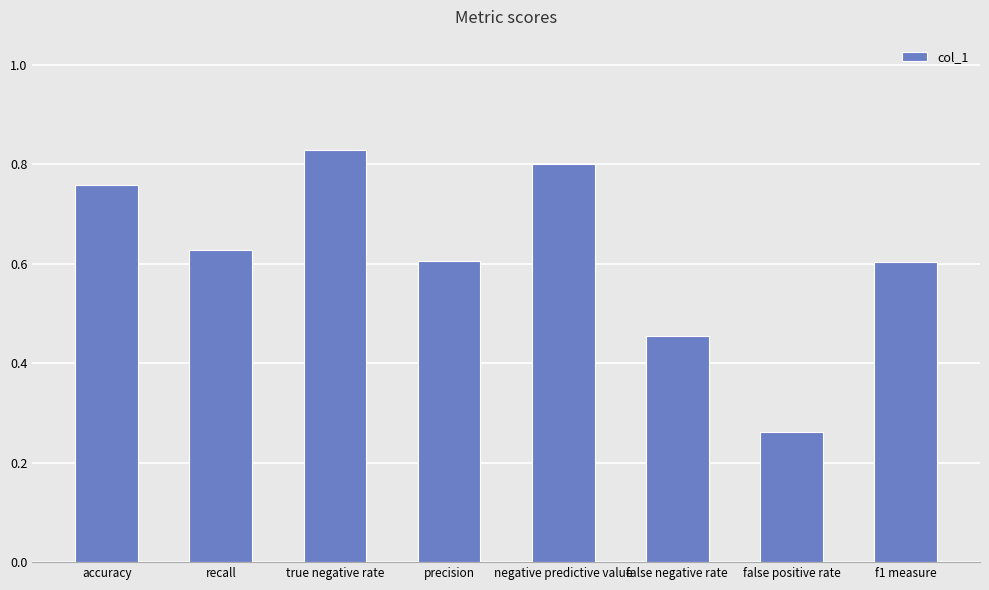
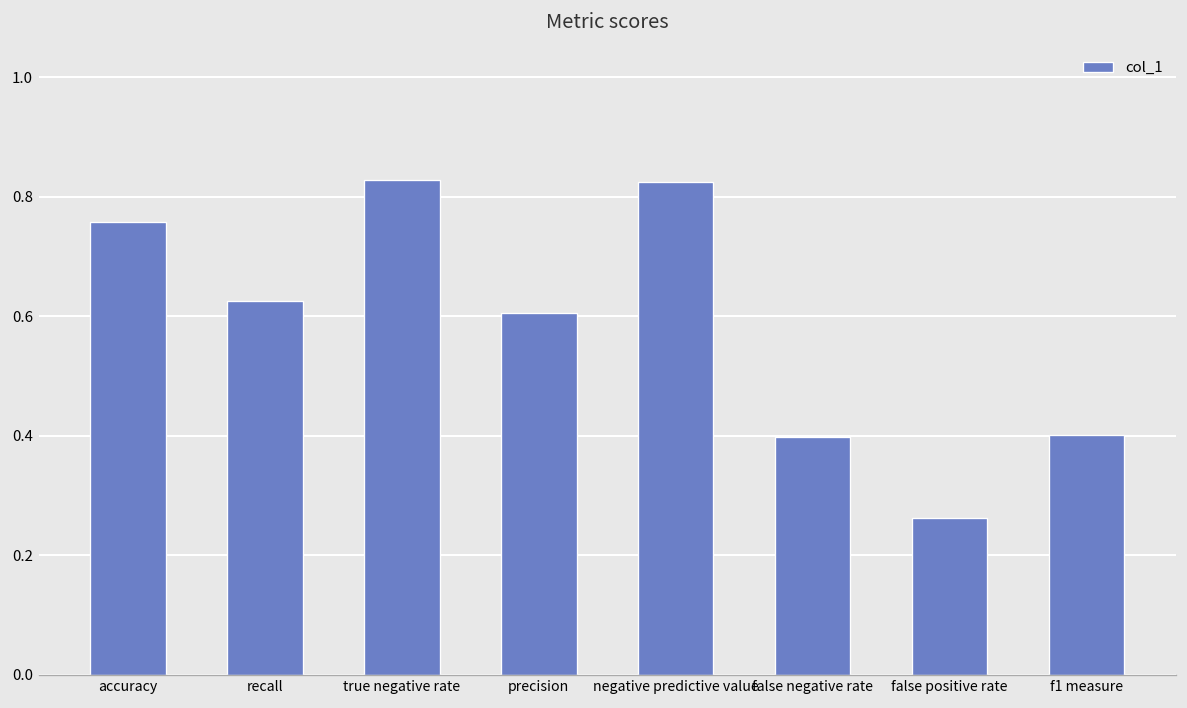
  {
    "accuracy": 0.76,
    "recall": 0.63,
    "true negative rate": 0.83,
    "precision": 0.61,
-   "negative predictive value": 0.80,
-   "false negative rate": 0.45,
+   "negative predictive value": 0.83,
+   "false negative rate": 0.40,
    "false positive rate": 0.26,
-   "f1 measure": 0.60
+   "f1 measure": 0.40
  }
